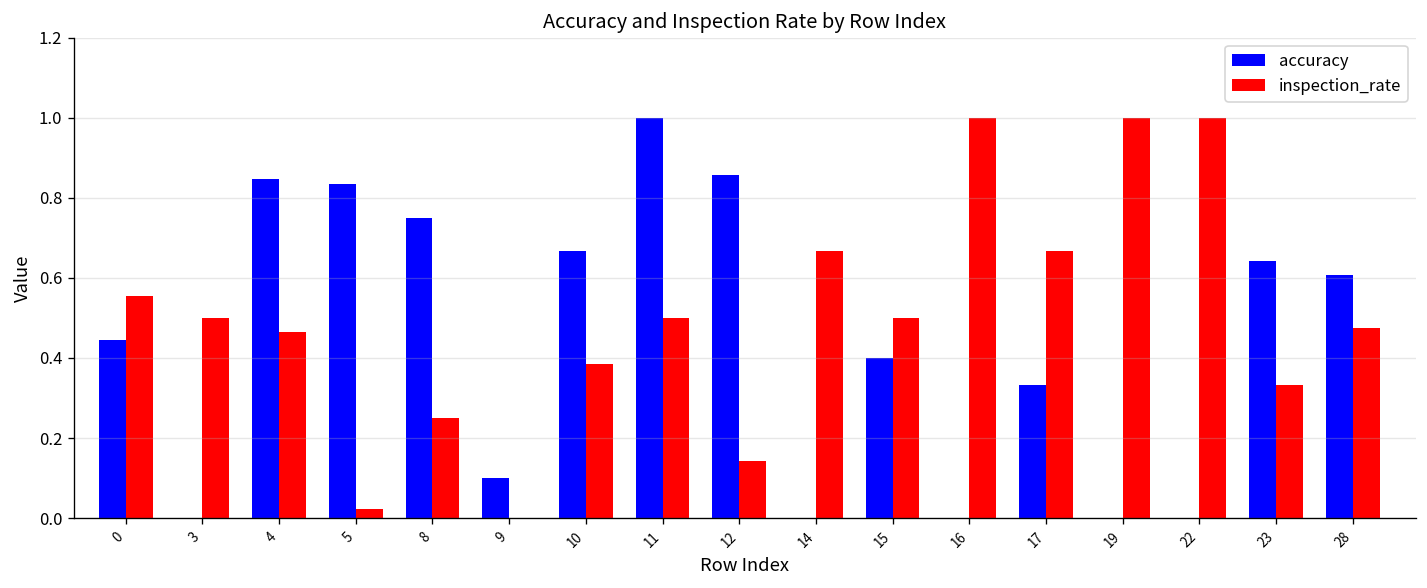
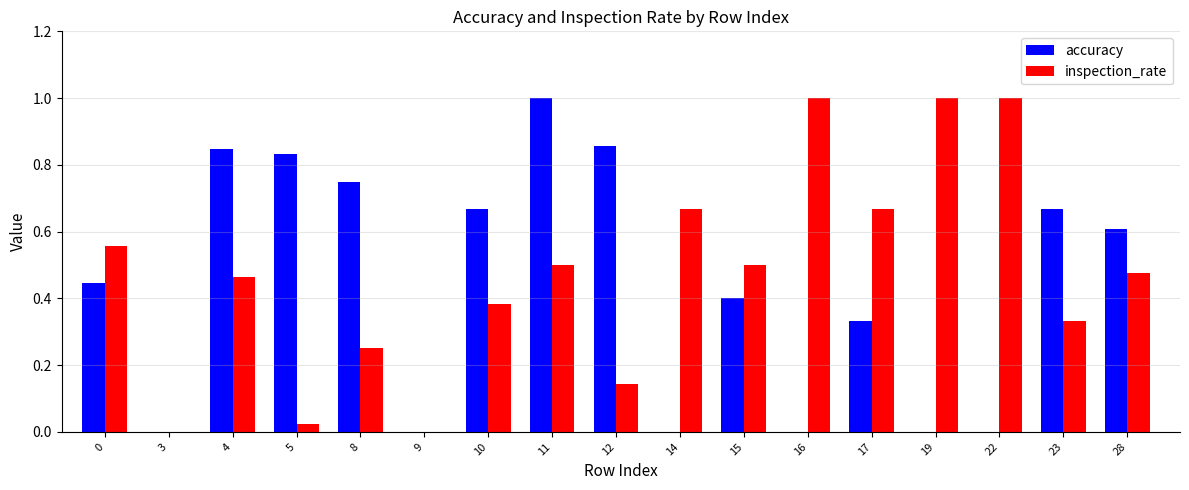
  {
    "accuracy": {
      "0": 0.44,
      "3": 0.00,
      "4": 0.85,
      "5": 0.83,
      "8": 0.75,
-     "9": 0.1,
+     "9": 0.0,
      "10": 0.67,
      "11": 1.00,
      "12": 0.86,
      "14": 0.00,
      "15": 0.40,
      "16": 0.00,
      "17": 0.33,
      "19": 0.00,
      "22": 0.00,
-     "23": 0.64,
+     "23": 0.67,
      "28": 0.61
    },
    "inspection_rate": {
      "0": 0.56,
-     "3": 0.5,
+     "3": 0.0,
      "4": 0.46,
      "5": 0.02,
      "8": 0.25,
      "9": 0.0,
      "10": 0.38,
      "11": 0.5,
      "12": 0.14,
      "14": 0.67,
      "15": 0.5,
      "16": 1.0,
      "17": 0.67,
      "19": 1.0,
      "22": 1.0,
      "23": 0.33,
      "28": 0.48
    }
  }
